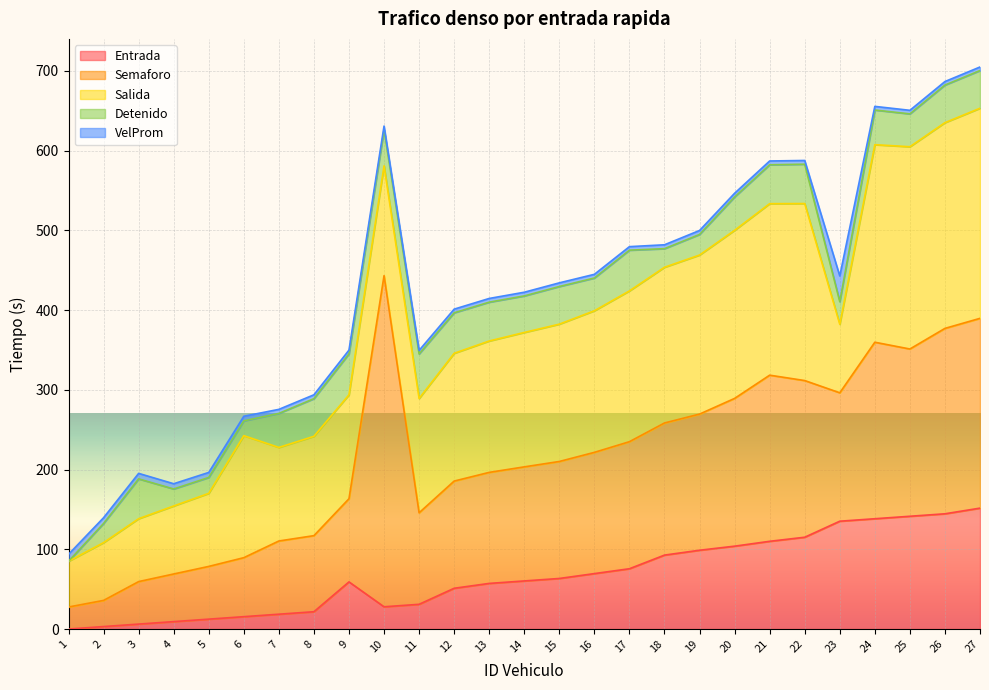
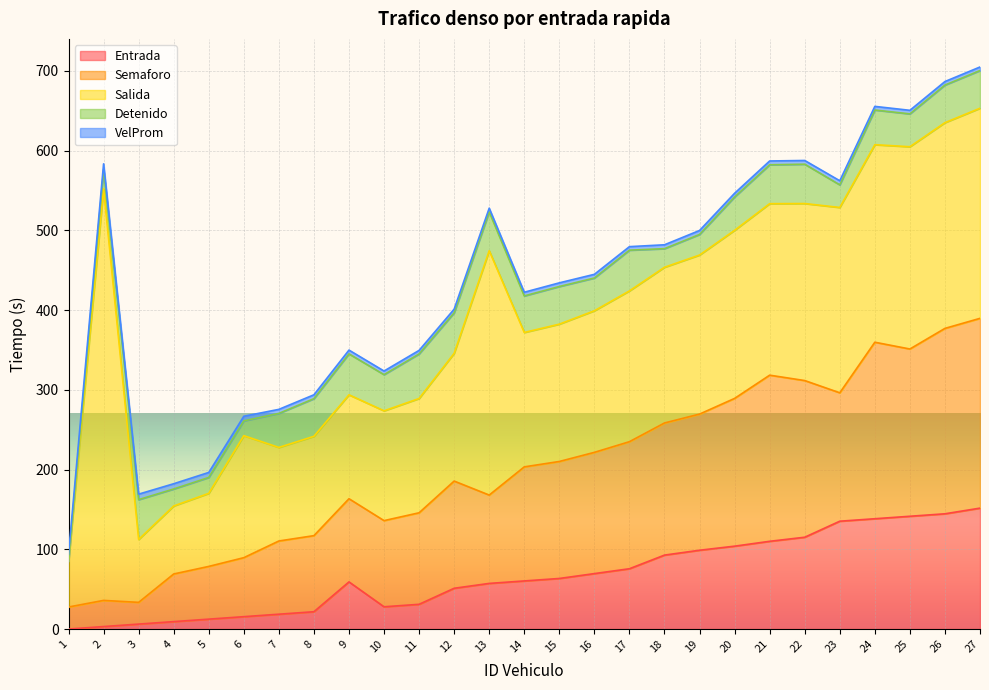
  {
    "Entrada": {
      "1": 0,
      "2": 0,
      "3": 10,
      "4": 10,
      "5": 10,
      "6": 20,
      "7": 20,
      "8": 20,
      "9": 60,
      "10": 30,
      "11": 30,
      "12": 50,
      "13": 60,
      "14": 60,
      "15": 60,
      "16": 70,
      "17": 80,
      "18": 90,
      "19": 100,
      "20": 100,
      "21": 110,
      "22": 120,
      "23": 140,
      "24": 140,
      "25": 140,
      "26": 140,
      "27": 150
    },
    "Semaforo": {
      "1": 30,
      "2": 30,
-     "3": 50,
+     "3": 30,
      "4": 60,
      "5": 70,
      "6": 70,
      "7": 90,
      "8": 100,
      "9": 100,
-     "10": 420,
+     "10": 110,
      "11": 110,
      "12": 130,
-     "13": 140,
+     "13": 110,
      "14": 140,
      "15": 150,
      "16": 150,
      "17": 160,
      "18": 170,
      "19": 170,
      "20": 190,
      "21": 210,
      "22": 200,
      "23": 160,
      "24": 220,
      "25": 210,
      "26": 230,
      "27": 240
    },
    "Salida": {
-     "2": 70,
+     "2": 520,
      "3": 80,
      "4": 90,
      "5": 90,
      "6": 150,
      "7": 120,
      "8": 120,
      "9": 130,
      "10": 140,
      "11": 140,
      "12": 160,
-     "13": 160,
+     "13": 310,
      "14": 170,
      "15": 170,
      "16": 180,
      "17": 190,
      "18": 200,
      "19": 200,
      "20": 210,
      "21": 220,
      "22": 220,
-     "23": 90,
+     "23": 230,
      "24": 250,
      "25": 250,
      "26": 260,
      "27": 260
    },
    "Detenido": {
      "2": 20,
      "3": 50,
      "4": 20,
      "5": 20,
      "6": 20,
      "7": 40,
      "8": 50,
      "9": 50,
      "10": 50,
      "11": 60,
      "12": 50,
      "13": 50,
      "14": 50,
      "15": 50,
      "16": 40,
      "17": 50,
      "18": 20,
      "19": 30,
      "20": 40,
      "21": 50,
      "22": 50,
      "23": 30,
      "24": 40,
      "25": 40,
      "26": 50,
      "27": 50
    },
    "VelProm": {
      "1": 10,
      "2": 10,
      "3": 10,
      "4": 10,
      "5": 10,
      "6": 10,
      "7": 10,
      "8": 0,
      "9": 0,
      "10": 0,
      "11": 0,
      "12": 0,
      "13": 0,
      "14": 0,
      "15": 0,
      "16": 0,
      "17": 0,
      "18": 0,
      "19": 0,
      "20": 0,
      "21": 0,
      "22": 0,
-     "23": 30,
+     "23": 10,
      "24": 0,
      "25": 0,
      "26": 0,
      "27": 0
    }
  }
